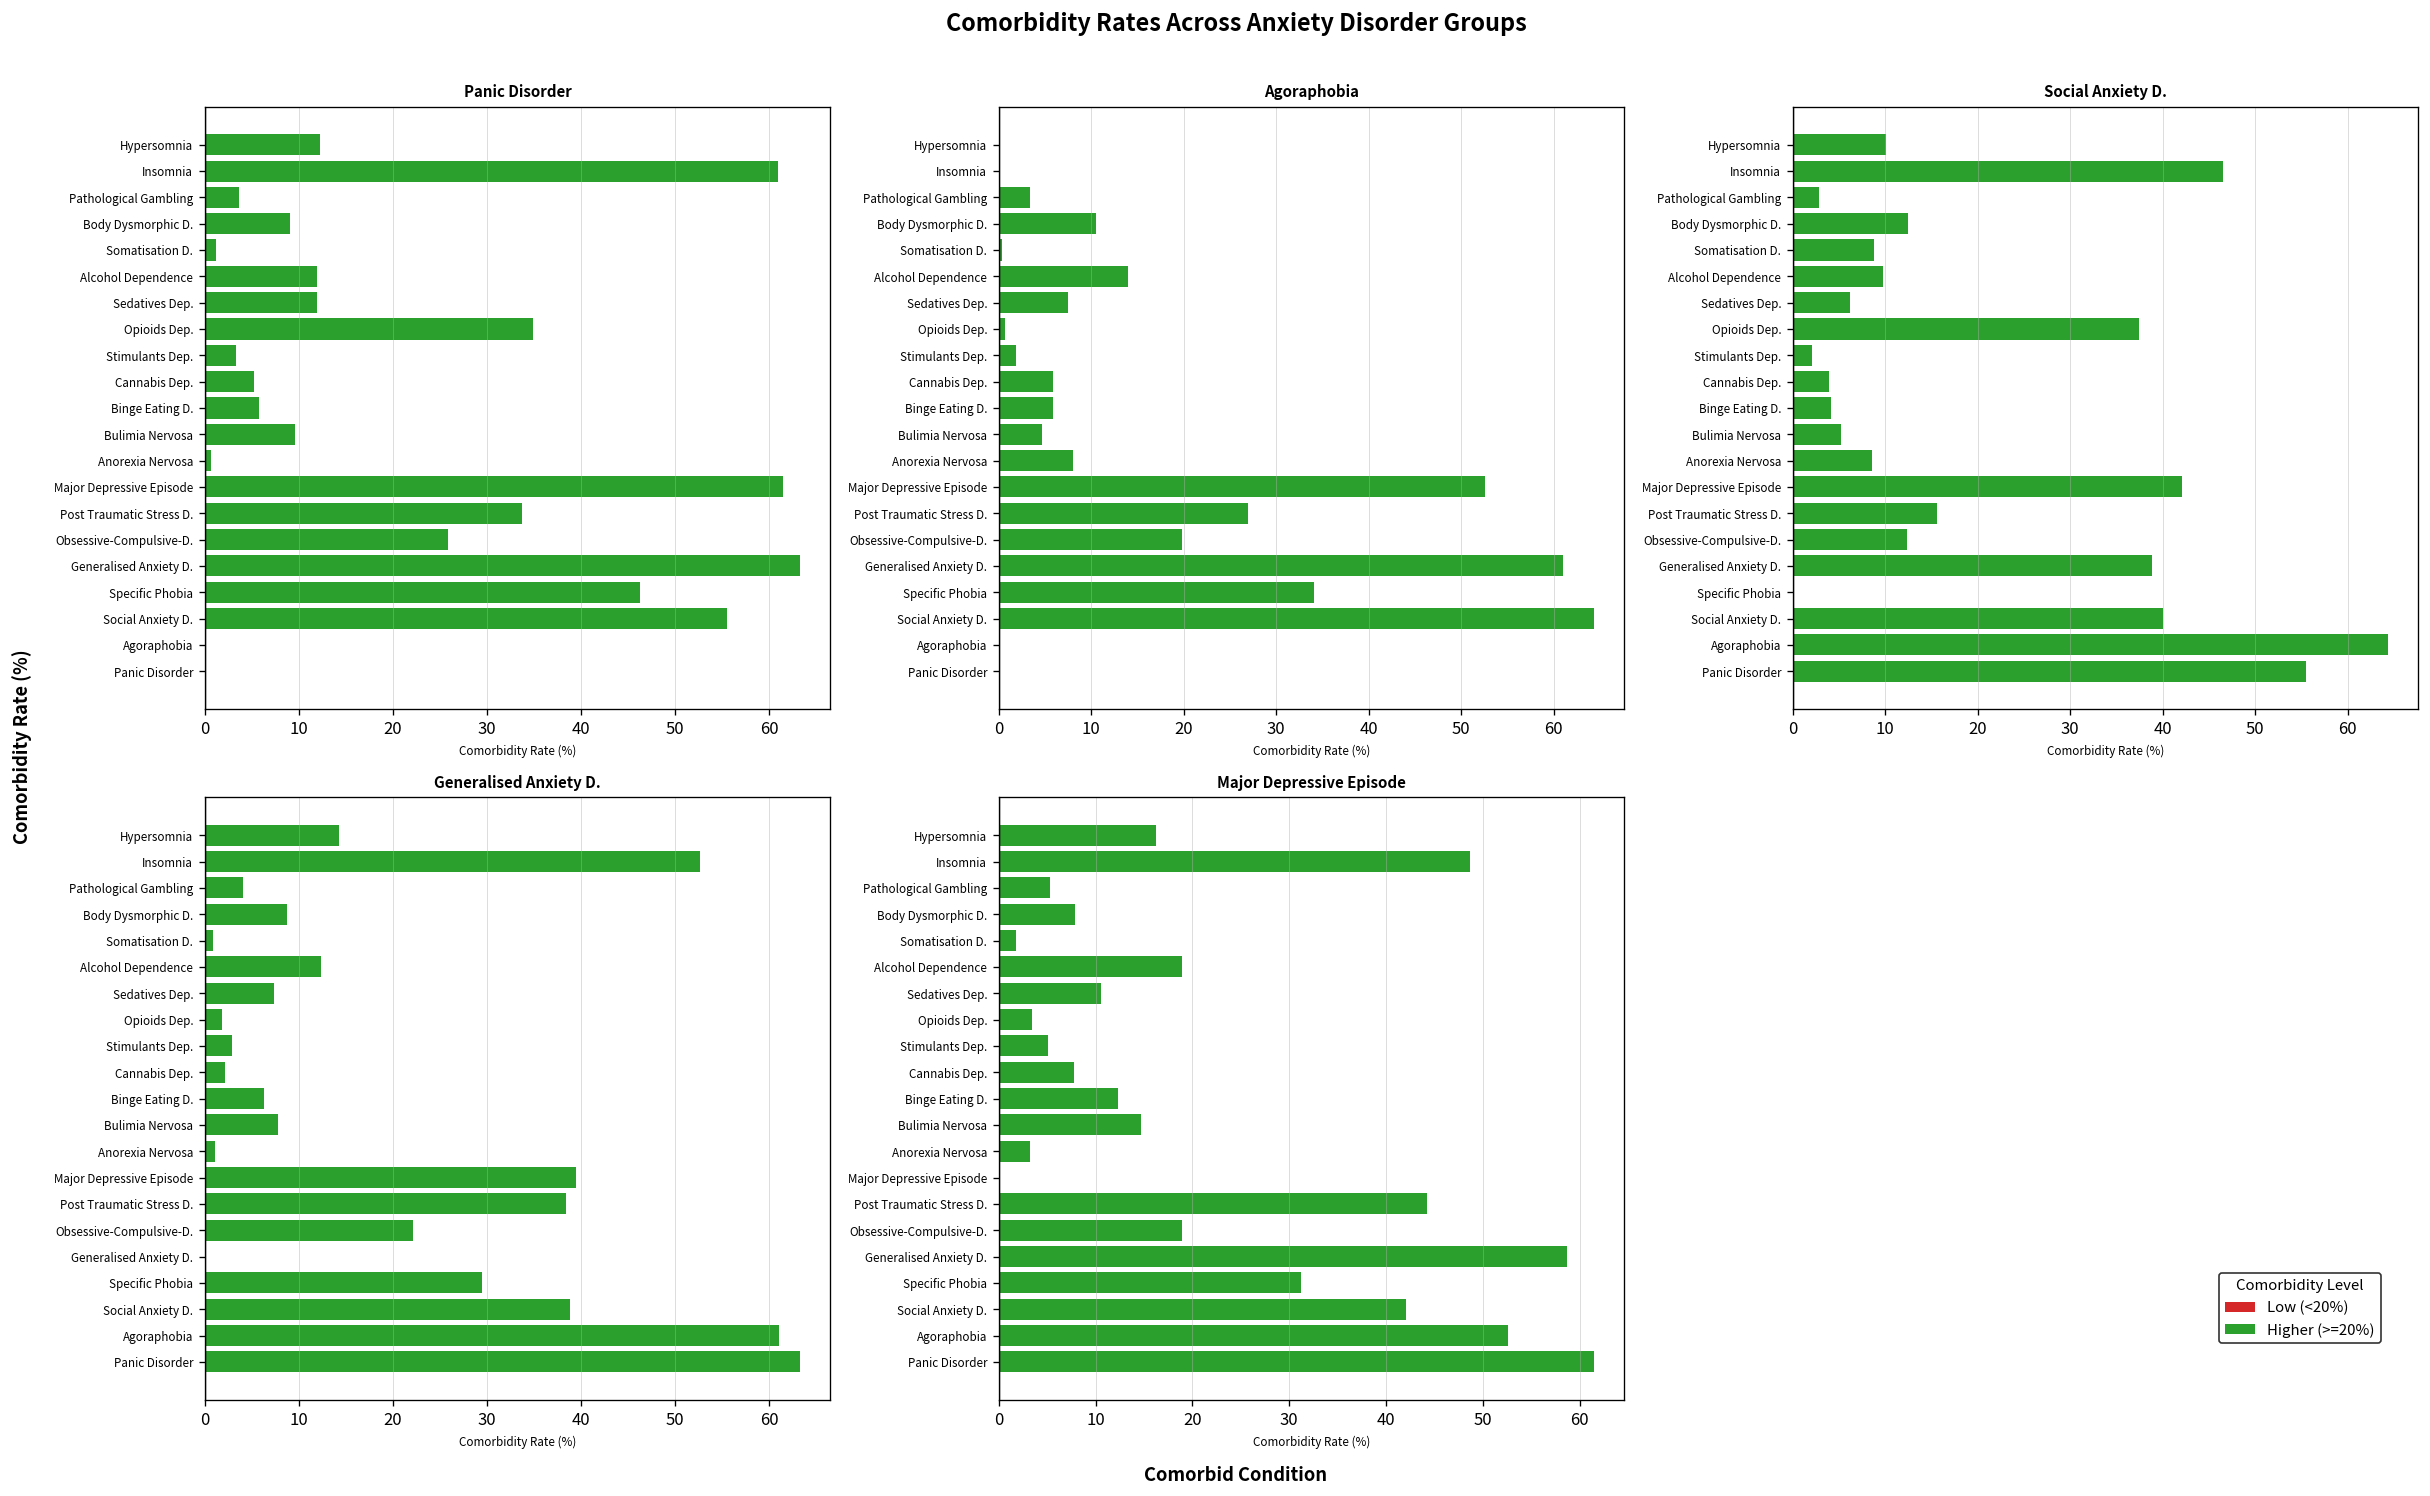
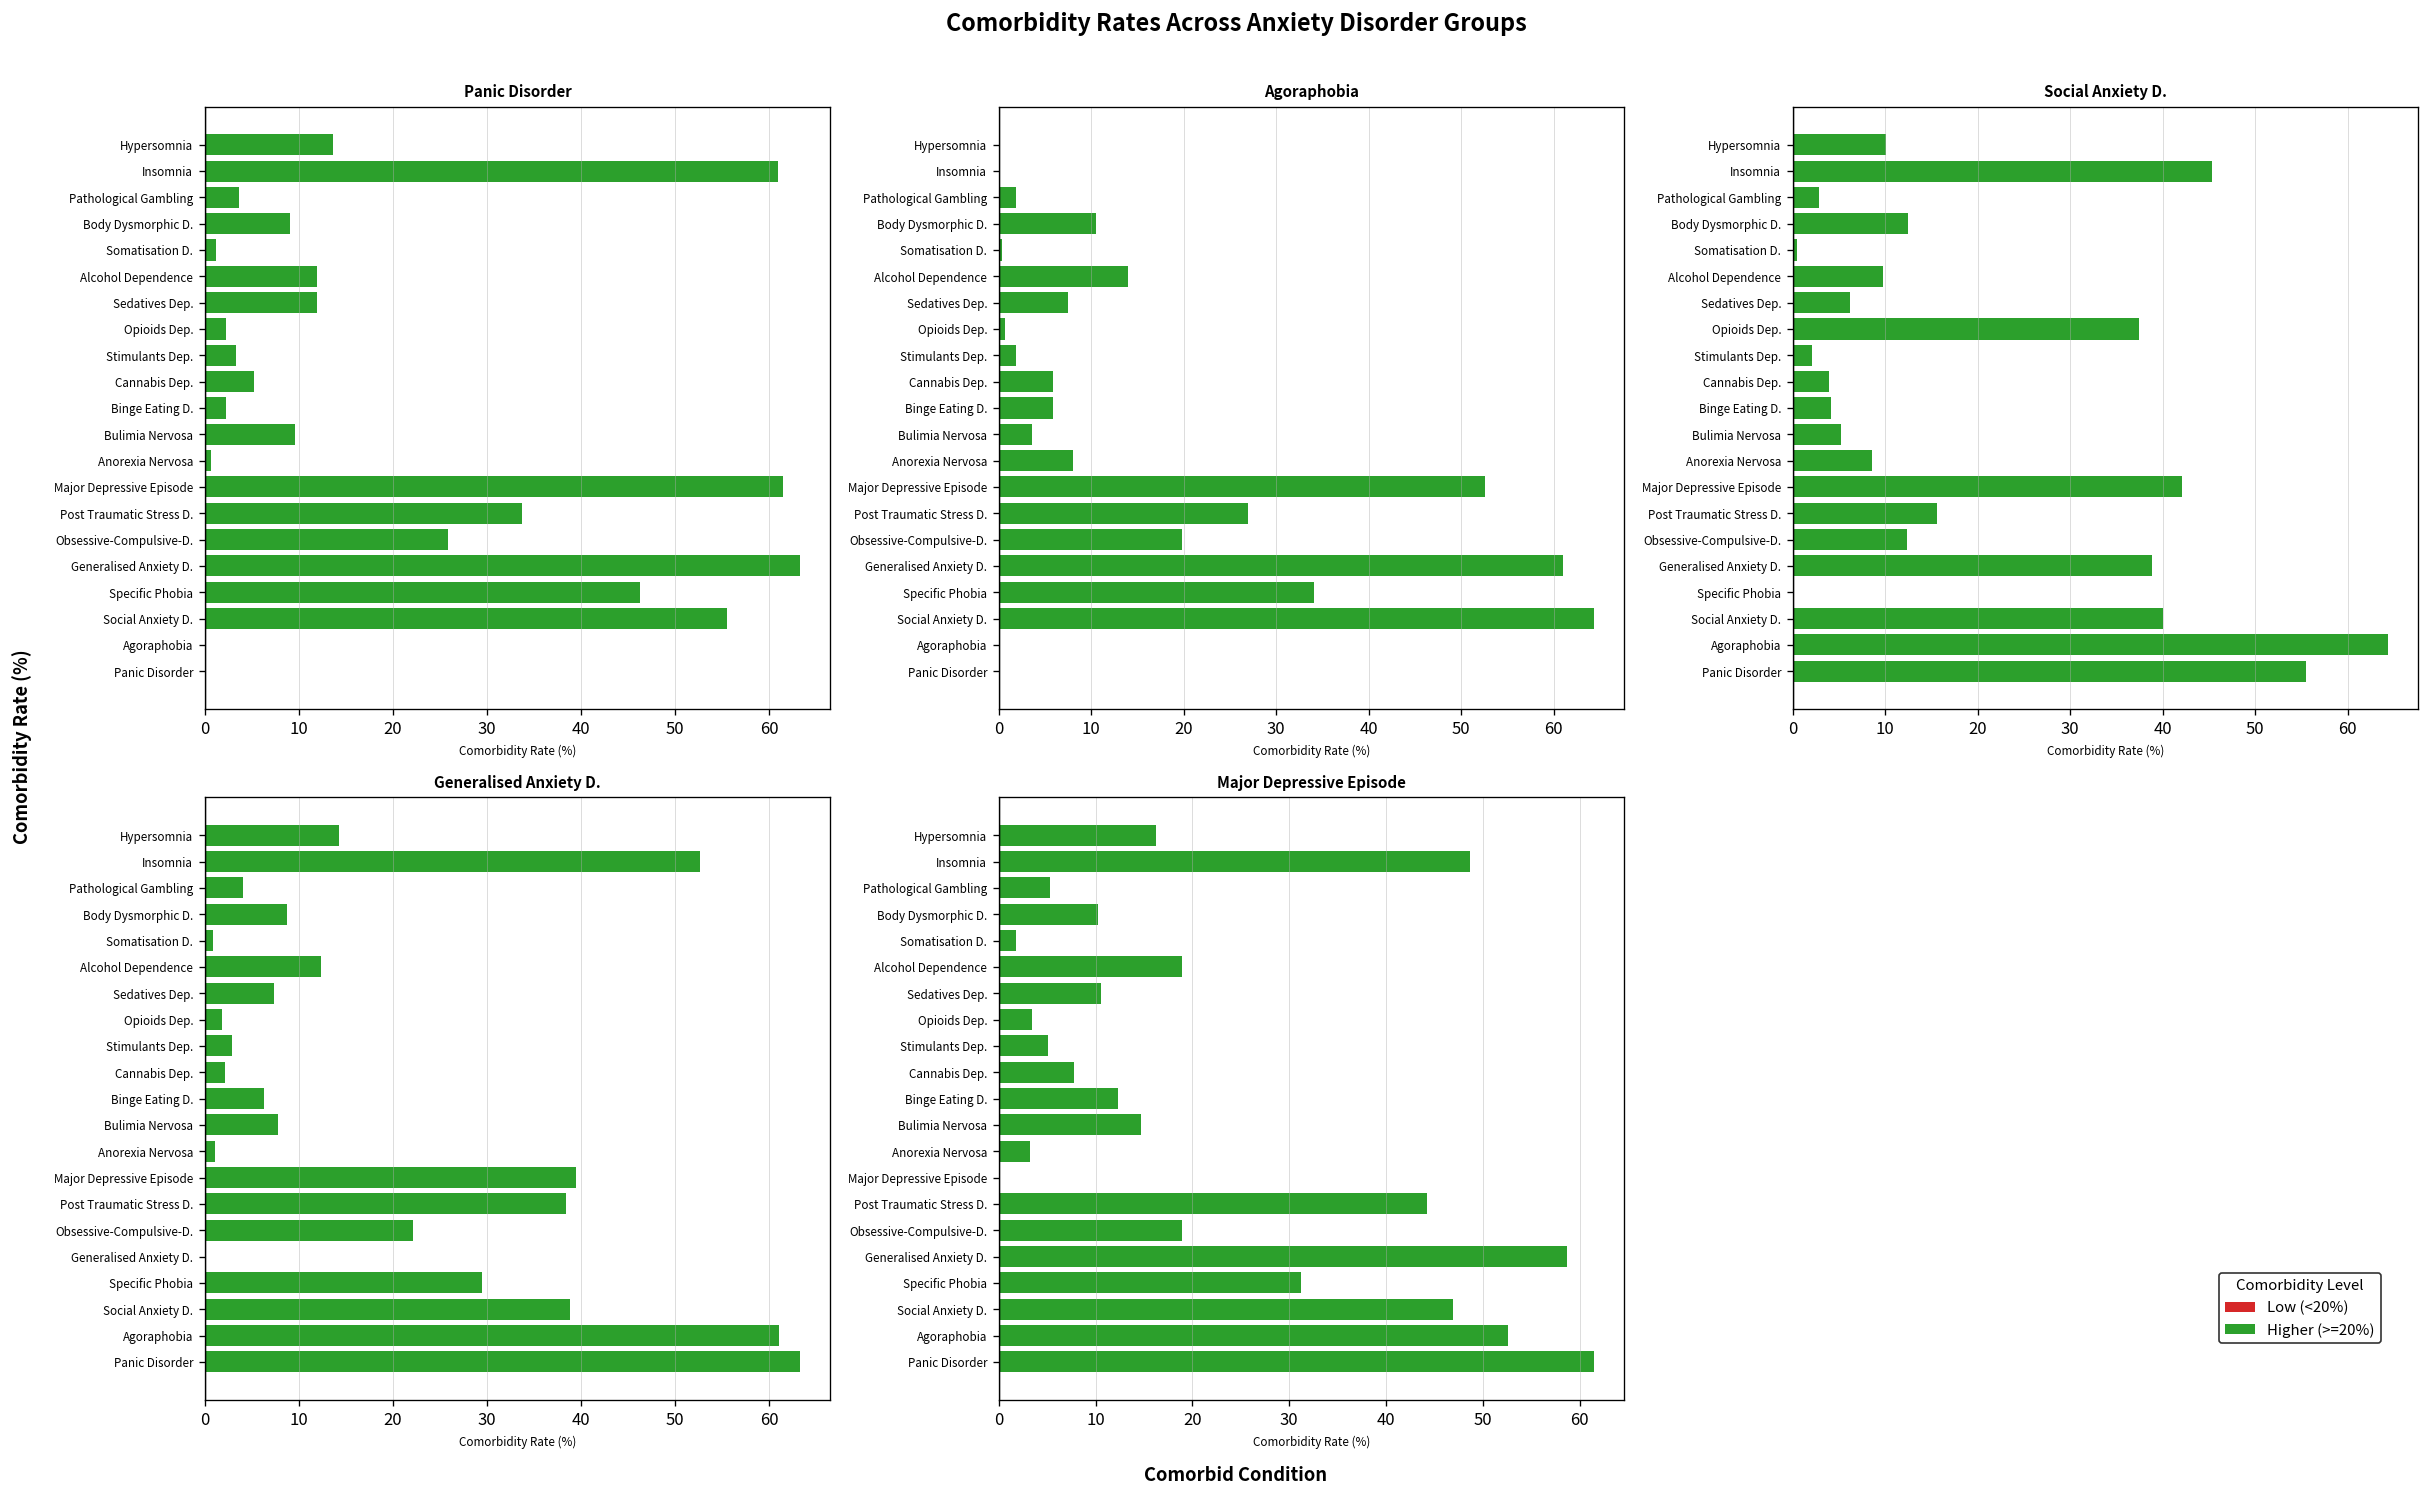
  {
    "Panic Disorder": {
-     "Hypersomnia": 12,
+     "Hypersomnia": 14,
      "Insomnia": 61,
      "Pathological Gambling": 4,
      "Body Dysmorphic D.": 9,
      "Somatisation D.": 1,
      "Alcohol Dependence": 12,
      "Sedatives Dep.": 12,
-     "Opioids Dep.": 35,
+     "Opioids Dep.": 2,
      "Stimulants Dep.": 3,
      "Cannabis Dep.": 5,
-     "Binge Eating D.": 6,
+     "Binge Eating D.": 2,
      "Bulimia Nervosa": 10,
      "Anorexia Nervosa": 1,
      "Major Depressive Episode": 62,
      "Post Traumatic Stress D.": 34,
      "Obsessive-Compulsive-D.": 26,
      "Generalised Anxiety D.": 63,
      "Specific Phobia": 46,
      "Social Anxiety D.": 56,
      "Agoraphobia": 0,
      "Panic Disorder": 0
    },
    "Agoraphobia": {
      "Hypersomnia": 0,
      "Insomnia": 0,
-     "Pathological Gambling": 3,
+     "Pathological Gambling": 2,
      "Body Dysmorphic D.": 11,
      "Alcohol Dependence": 14,
      "Sedatives Dep.": 7,
      "Opioids Dep.": 1,
      "Stimulants Dep.": 2,
      "Cannabis Dep.": 6,
      "Binge Eating D.": 6,
-     "Bulimia Nervosa": 5,
+     "Bulimia Nervosa": 4,
      "Anorexia Nervosa": 8,
      "Major Depressive Episode": 53,
      "Post Traumatic Stress D.": 27,
      "Obsessive-Compulsive-D.": 20,
      "Generalised Anxiety D.": 61,
      "Specific Phobia": 34,
      "Social Anxiety D.": 64,
      "Agoraphobia": 0,
      "Panic Disorder": 0
    },
    "Social Anxiety D.": {
      "Hypersomnia": 10,
-     "Insomnia": 47,
+     "Insomnia": 45,
      "Pathological Gambling": 3,
      "Body Dysmorphic D.": 12,
-     "Somatisation D.": 9,
+     "Somatisation D.": 1,
      "Alcohol Dependence": 10,
      "Sedatives Dep.": 6,
      "Opioids Dep.": 37,
      "Stimulants Dep.": 2,
      "Cannabis Dep.": 4,
      "Binge Eating D.": 4,
      "Bulimia Nervosa": 5,
      "Anorexia Nervosa": 9,
      "Major Depressive Episode": 42,
      "Post Traumatic Stress D.": 16,
      "Obsessive-Compulsive-D.": 12,
      "Generalised Anxiety D.": 39,
      "Specific Phobia": 0,
      "Social Anxiety D.": 40,
      "Agoraphobia": 64,
      "Panic Disorder": 56
    },
    "Generalised Anxiety D.": {
      "Hypersomnia": 14,
      "Insomnia": 53,
      "Pathological Gambling": 4,
      "Body Dysmorphic D.": 9,
      "Somatisation D.": 1,
      "Alcohol Dependence": 12,
      "Sedatives Dep.": 7,
      "Opioids Dep.": 2,
      "Stimulants Dep.": 3,
      "Cannabis Dep.": 2,
      "Binge Eating D.": 6,
      "Bulimia Nervosa": 8,
      "Anorexia Nervosa": 1,
      "Major Depressive Episode": 40,
      "Post Traumatic Stress D.": 38,
      "Obsessive-Compulsive-D.": 22,
      "Generalised Anxiety D.": 0,
      "Specific Phobia": 30,
      "Social Anxiety D.": 39,
      "Agoraphobia": 61,
      "Panic Disorder": 63
    },
    "Major Depressive Episode": {
      "Hypersomnia": 16,
      "Insomnia": 49,
      "Pathological Gambling": 5,
-     "Body Dysmorphic D.": 8,
+     "Body Dysmorphic D.": 10,
      "Somatisation D.": 2,
      "Alcohol Dependence": 19,
      "Sedatives Dep.": 11,
      "Opioids Dep.": 3,
      "Stimulants Dep.": 5,
      "Cannabis Dep.": 8,
      "Binge Eating D.": 12,
      "Bulimia Nervosa": 15,
      "Anorexia Nervosa": 3,
      "Major Depressive Episode": 0,
      "Post Traumatic Stress D.": 44,
      "Obsessive-Compulsive-D.": 19,
      "Generalised Anxiety D.": 59,
      "Specific Phobia": 31,
-     "Social Anxiety D.": 42,
+     "Social Anxiety D.": 47,
      "Agoraphobia": 53,
      "Panic Disorder": 62
    }
  }
